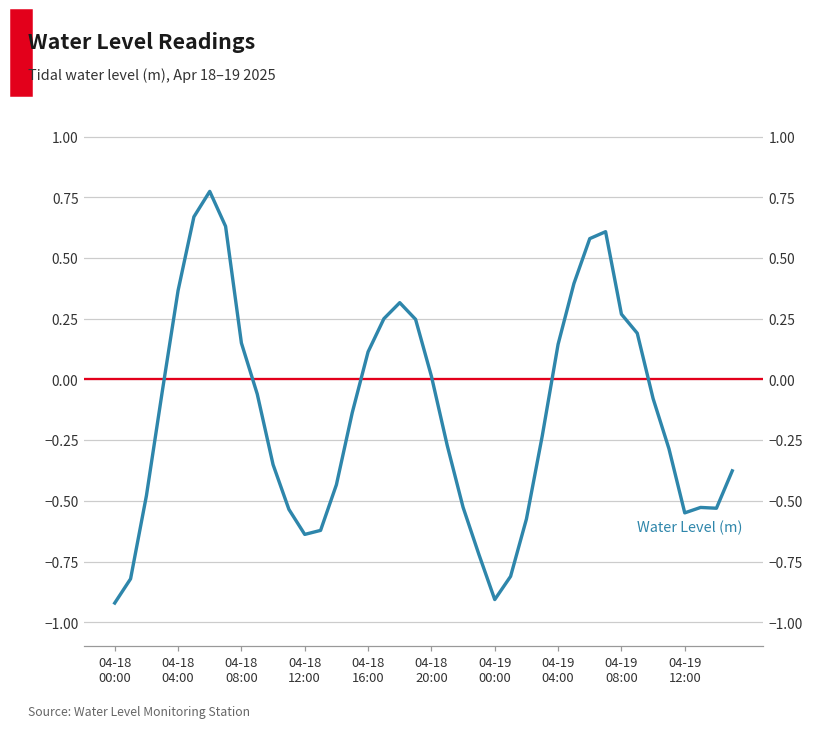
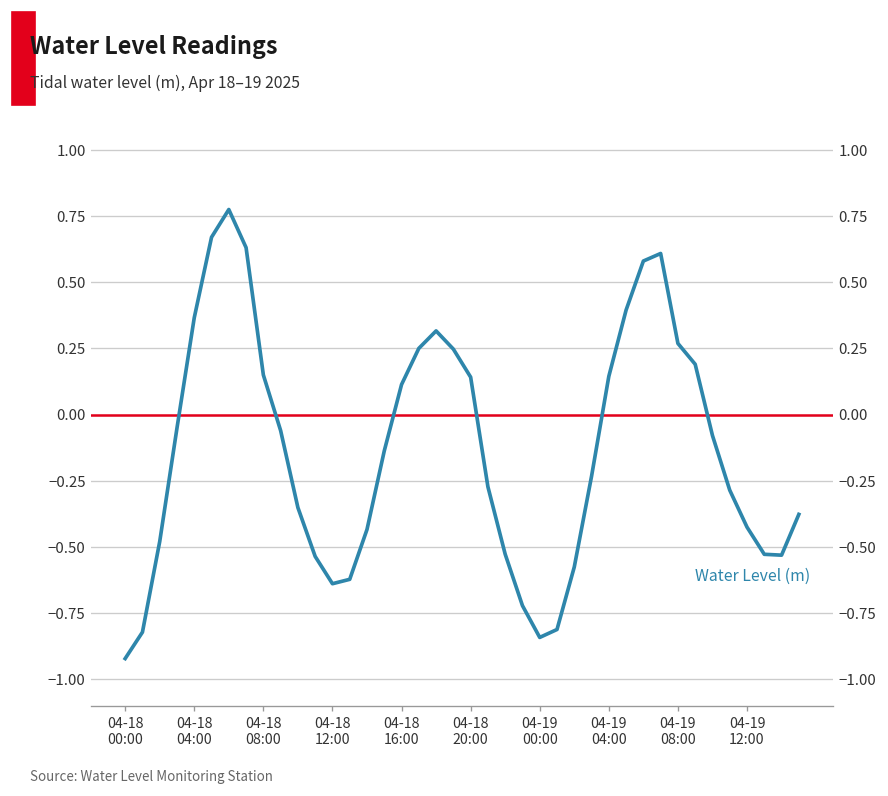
  {
    "04-18 00:00": -0.92,
    "04-18 04:00": 0.37,
    "04-18 08:00": 0.15,
    "04-18 12:00": -0.64,
    "04-18 16:00": 0.11,
-   "04-18 20:00": 0.01,
-   "04-19 00:00": -0.91,
+   "04-18 20:00": 0.14,
+   "04-19 00:00": -0.84,
    "04-19 04:00": 0.14,
    "04-19 08:00": 0.27,
-   "04-19 12:00": -0.55
+   "04-19 12:00": -0.42
  }
